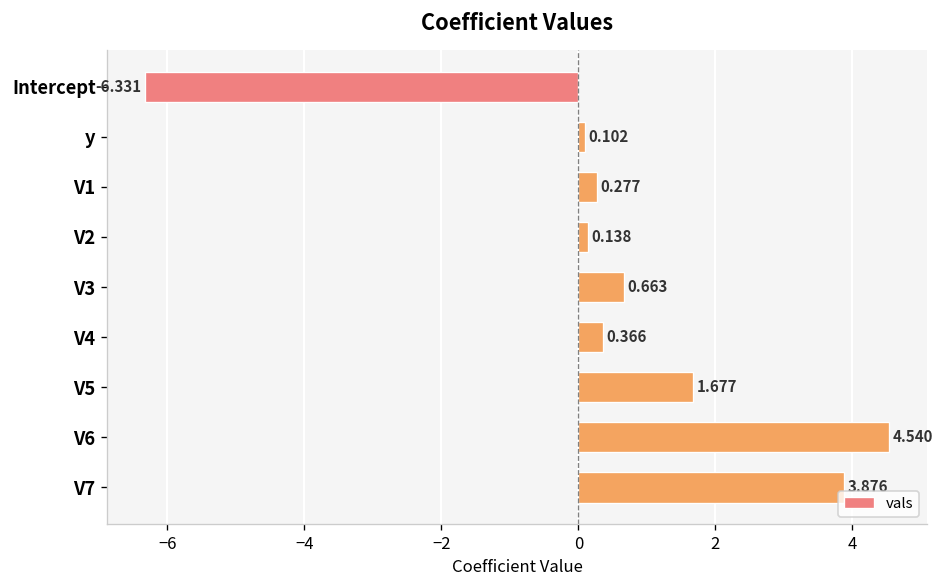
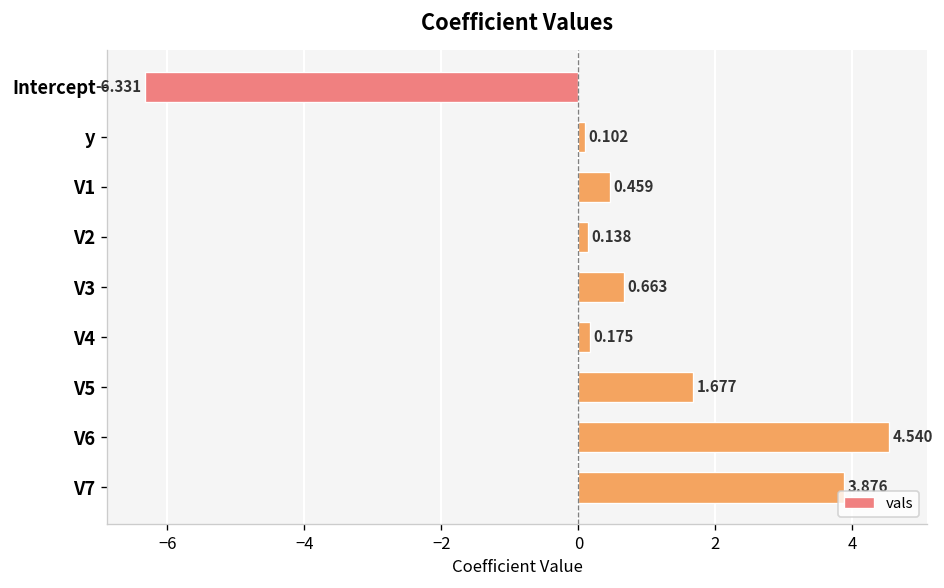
  {
    "Intercept": -6.331,
    "y": 0.102,
-   "V1": 0.277,
+   "V1": 0.459,
    "V2": 0.138,
    "V3": 0.663,
-   "V4": 0.366,
+   "V4": 0.175,
    "V5": 1.677,
    "V6": 4.540
  }
